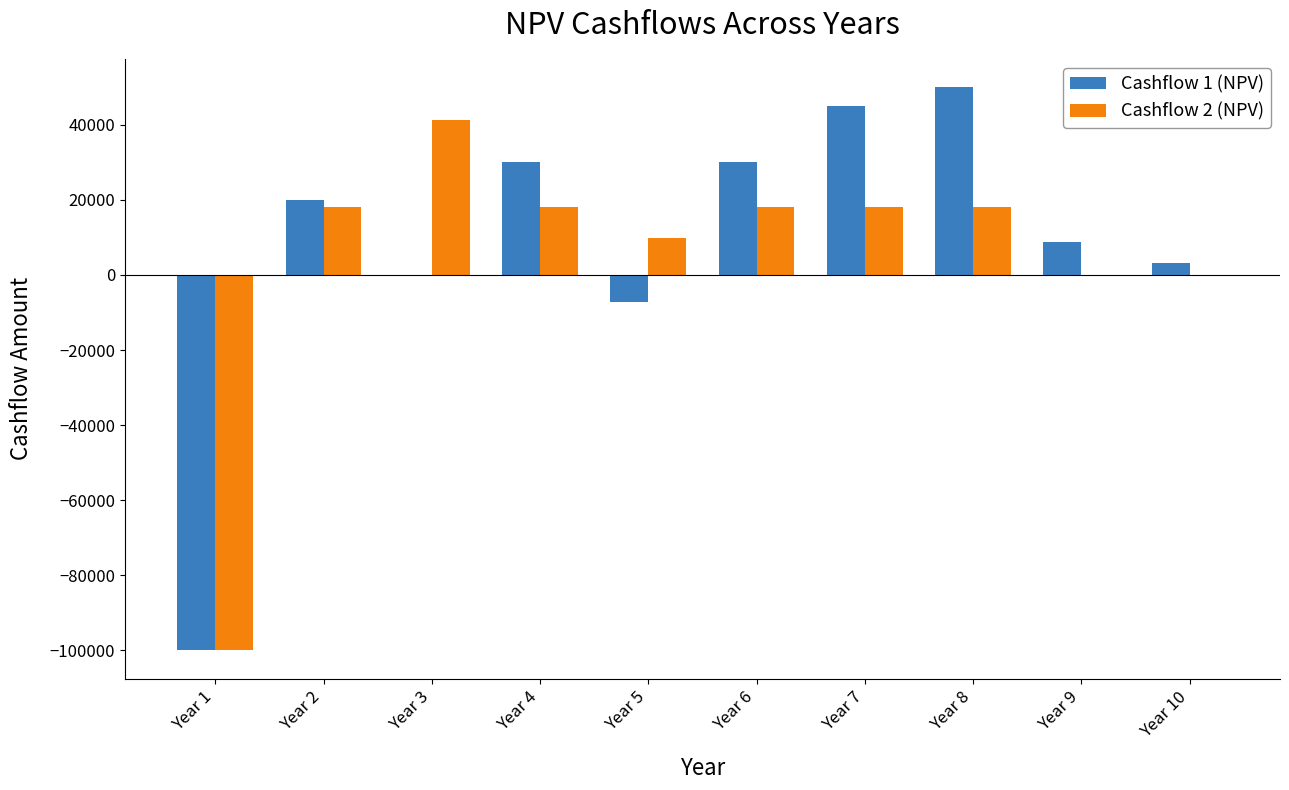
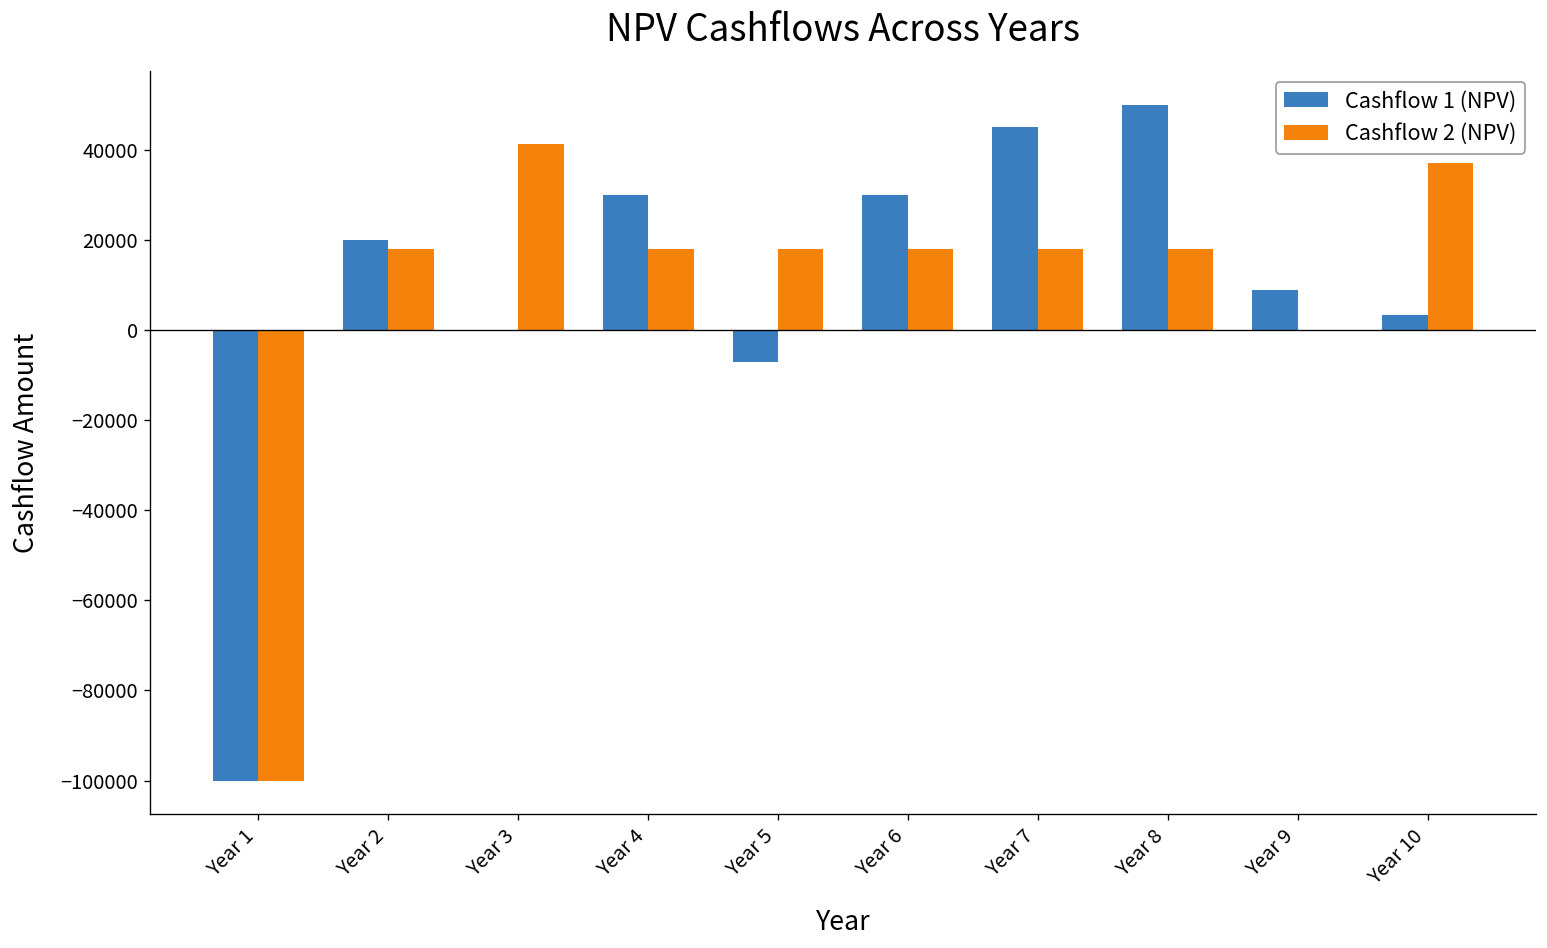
  {
    "Cashflow 1 (NPV)": {
      "Year 1": -100000,
      "Year 2": 20000,
      "Year 3": 0,
      "Year 4": 30000,
      "Year 5": -7000,
      "Year 6": 30000,
      "Year 7": 45000,
      "Year 8": 50000,
      "Year 9": 9000,
      "Year 10": 3000
    },
    "Cashflow 2 (NPV)": {
      "Year 1": -100000,
      "Year 2": 18000,
      "Year 3": 41000,
      "Year 4": 18000,
-     "Year 5": 10000,
+     "Year 5": 18000,
      "Year 6": 18000,
      "Year 7": 18000,
      "Year 8": 18000,
      "Year 9": 0,
-     "Year 10": 0
+     "Year 10": 37000
    }
  }
